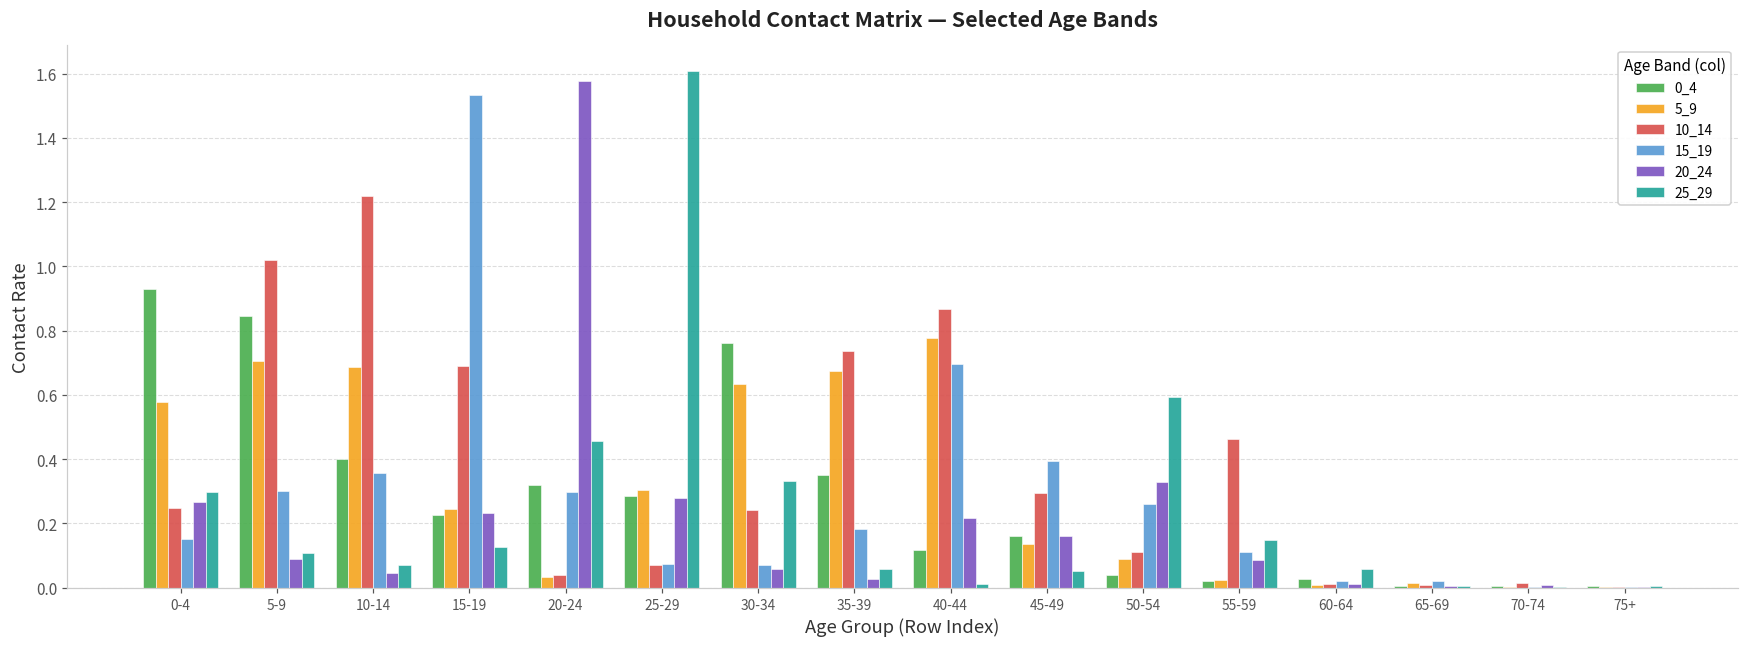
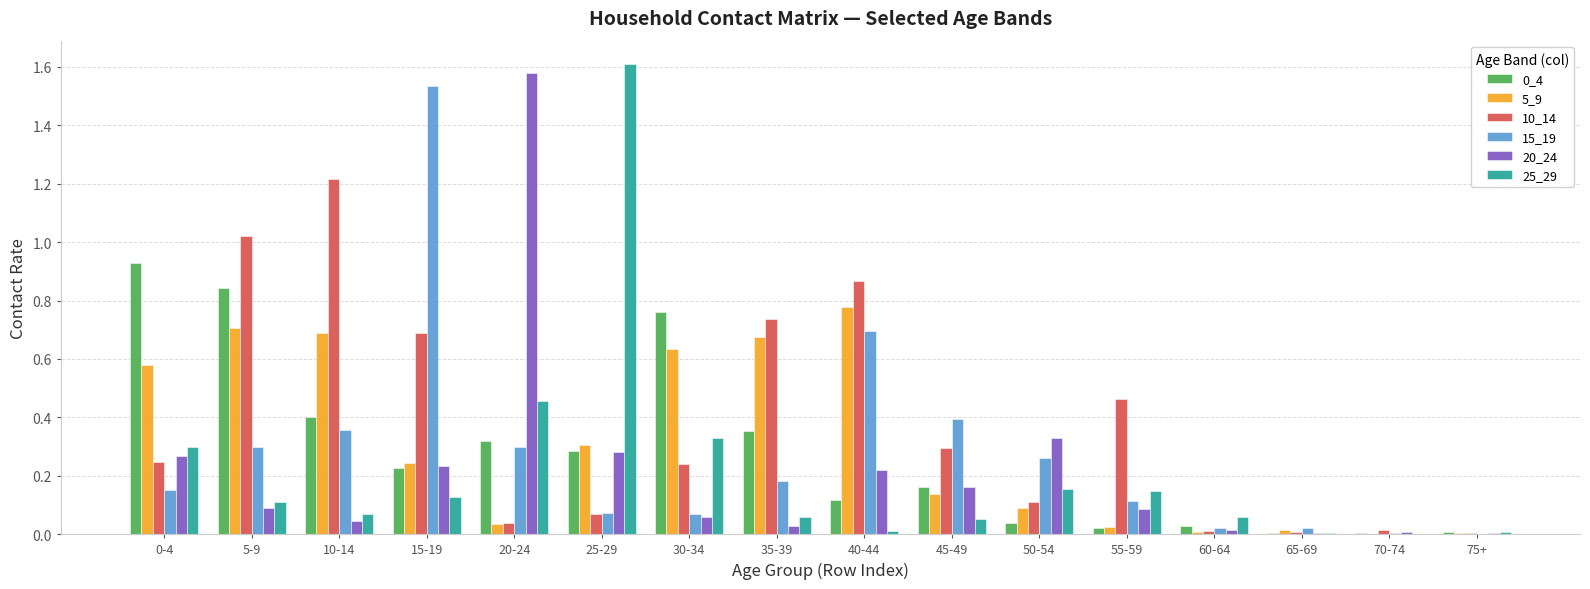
  {
    "0_4": {
      "0-4": 0.93,
      "5-9": 0.84,
      "10-14": 0.40,
      "15-19": 0.23,
      "20-24": 0.32,
      "25-29": 0.28,
      "30-34": 0.76,
      "35-39": 0.35,
      "40-44": 0.12,
      "45-49": 0.16,
      "50-54": 0.04,
      "55-59": 0.02,
      "60-64": 0.03
    },
    "5_9": {
      "0-4": 0.58,
      "5-9": 0.71,
      "10-14": 0.69,
      "15-19": 0.24,
      "20-24": 0.03,
      "25-29": 0.30,
      "30-34": 0.63,
      "35-39": 0.67,
      "40-44": 0.78,
      "45-49": 0.14,
      "50-54": 0.09,
      "55-59": 0.02,
      "60-64": 0.01,
      "65-69": 0.01
    },
    "10_14": {
      "0-4": 0.25,
      "5-9": 1.02,
      "10-14": 1.22,
      "15-19": 0.69,
      "20-24": 0.04,
      "25-29": 0.07,
      "30-34": 0.24,
      "35-39": 0.74,
      "40-44": 0.87,
      "45-49": 0.30,
      "50-54": 0.11,
      "55-59": 0.46,
      "60-64": 0.01,
      "70-74": 0.01
    },
    "15_19": {
      "0-4": 0.15,
      "5-9": 0.30,
      "10-14": 0.36,
      "15-19": 1.53,
      "20-24": 0.30,
      "25-29": 0.07,
      "30-34": 0.07,
      "35-39": 0.18,
      "40-44": 0.70,
      "45-49": 0.40,
      "50-54": 0.26,
      "55-59": 0.11,
      "60-64": 0.02,
      "65-69": 0.02
    },
    "20_24": {
      "0-4": 0.27,
      "5-9": 0.09,
      "10-14": 0.04,
      "15-19": 0.23,
      "20-24": 1.58,
      "25-29": 0.28,
      "30-34": 0.06,
      "35-39": 0.03,
      "40-44": 0.22,
      "45-49": 0.16,
      "50-54": 0.33,
      "55-59": 0.09,
      "60-64": 0.01
    },
    "25_29": {
      "0-4": 0.30,
      "5-9": 0.11,
      "10-14": 0.07,
      "15-19": 0.13,
      "20-24": 0.46,
      "25-29": 1.61,
      "30-34": 0.33,
      "35-39": 0.06,
      "40-44": 0.01,
      "45-49": 0.05,
-     "50-54": 0.59,
+     "50-54": 0.15,
      "55-59": 0.15,
      "60-64": 0.06
    }
  }
